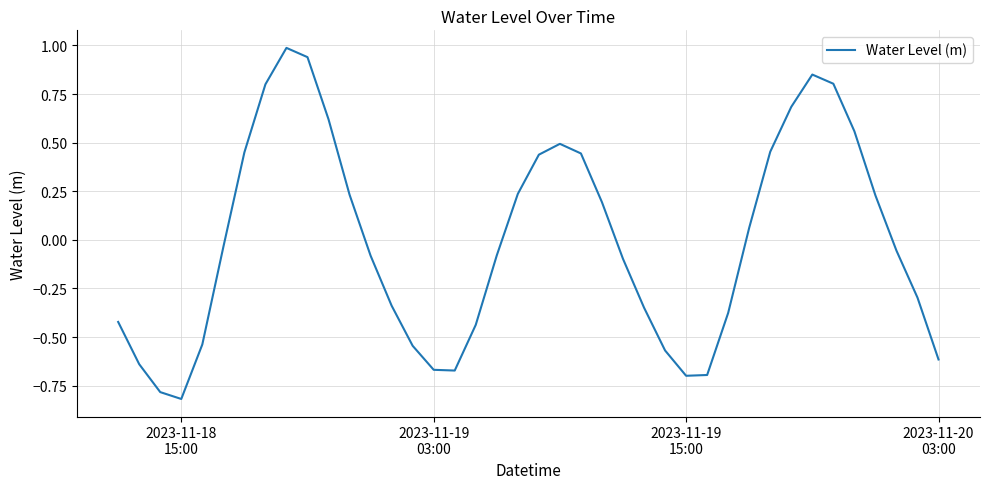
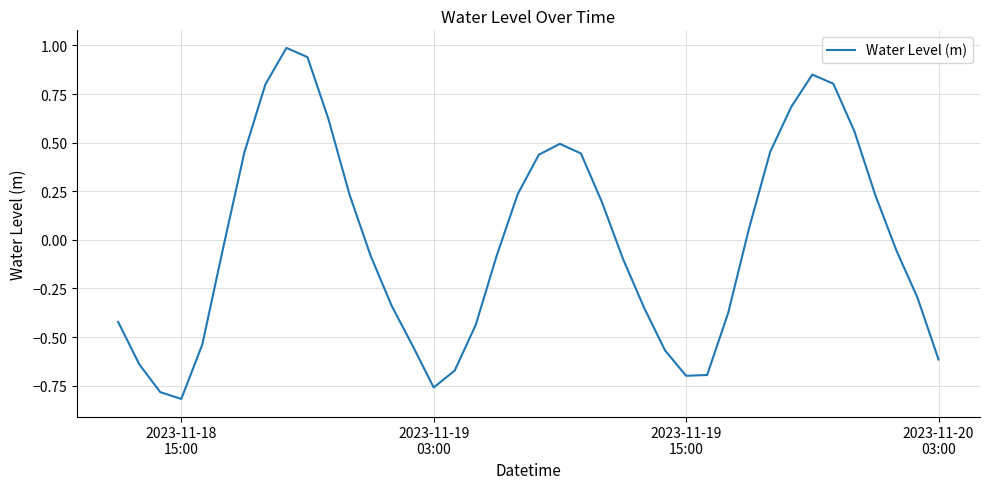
  {
    "2023-11-18 15:00": -0.82,
-   "2023-11-19 03:00": -0.67,
+   "2023-11-19 03:00": -0.76,
    "2023-11-19 15:00": -0.70,
    "2023-11-20 03:00": -0.62
  }
